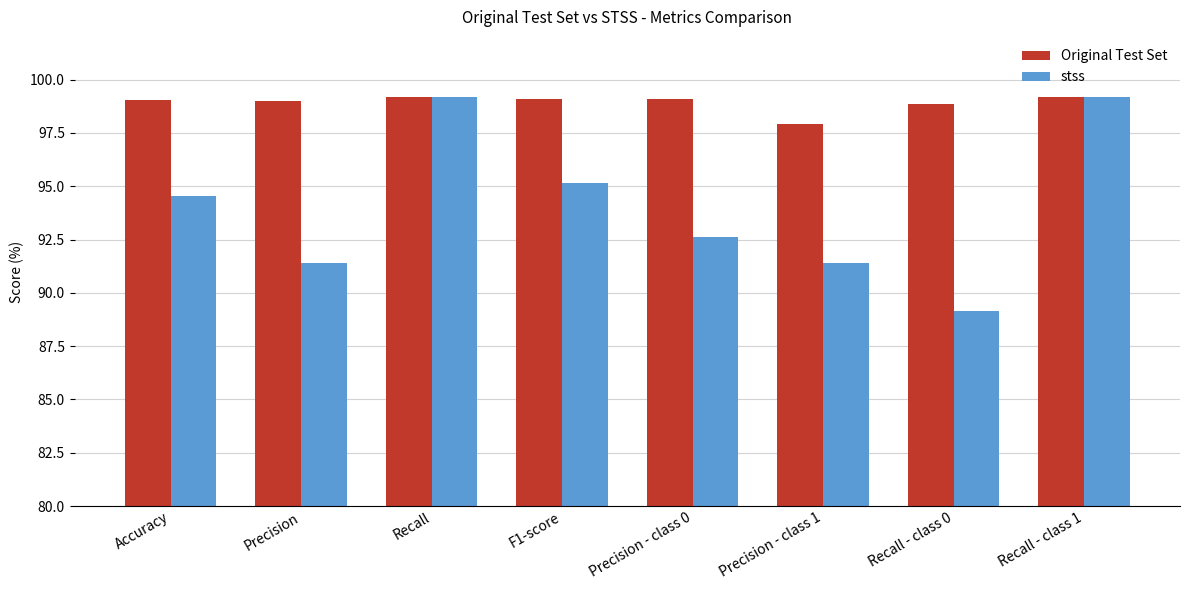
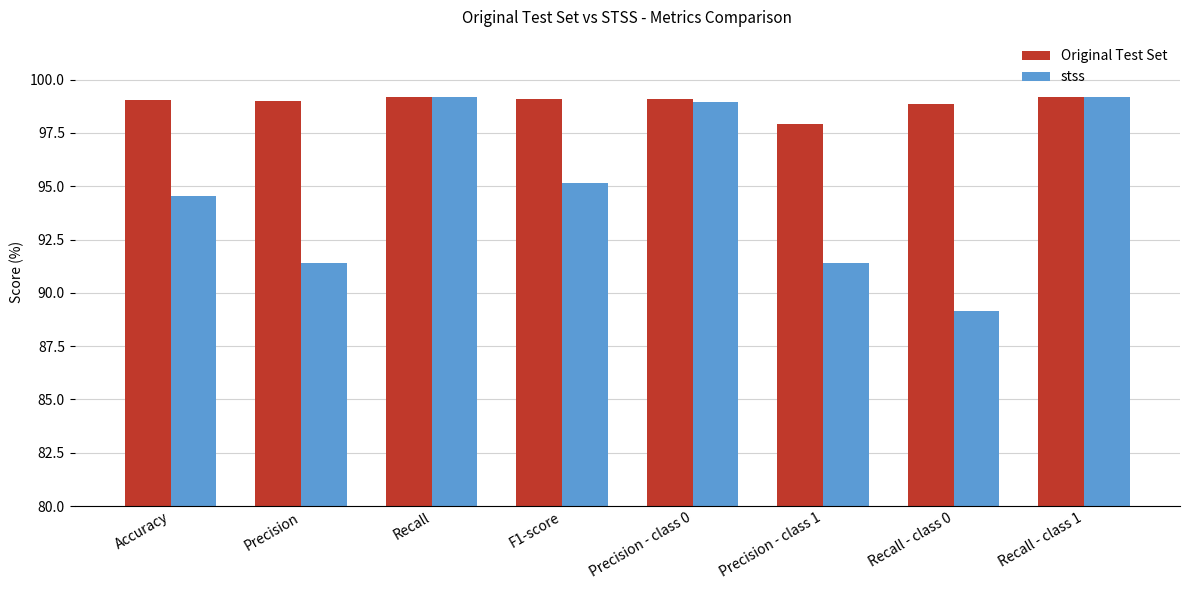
  {
    "Original Test Set": {
      "Accuracy": 99.0,
      "Precision": 99.0,
      "Recall": 99.2,
      "F1-score": 99.1,
      "Precision - class 0": 99.1,
      "Precision - class 1": 97.9,
      "Recall - class 0": 98.9,
      "Recall - class 1": 99.2
    },
    "stss": {
      "Accuracy": 94.6,
      "Precision": 91.4,
      "Recall": 99.2,
      "F1-score": 95.1,
-     "Precision - class 0": 92.6,
+     "Precision - class 0": 99.0,
      "Precision - class 1": 91.4,
      "Recall - class 0": 89.2,
      "Recall - class 1": 99.2
    }
  }
